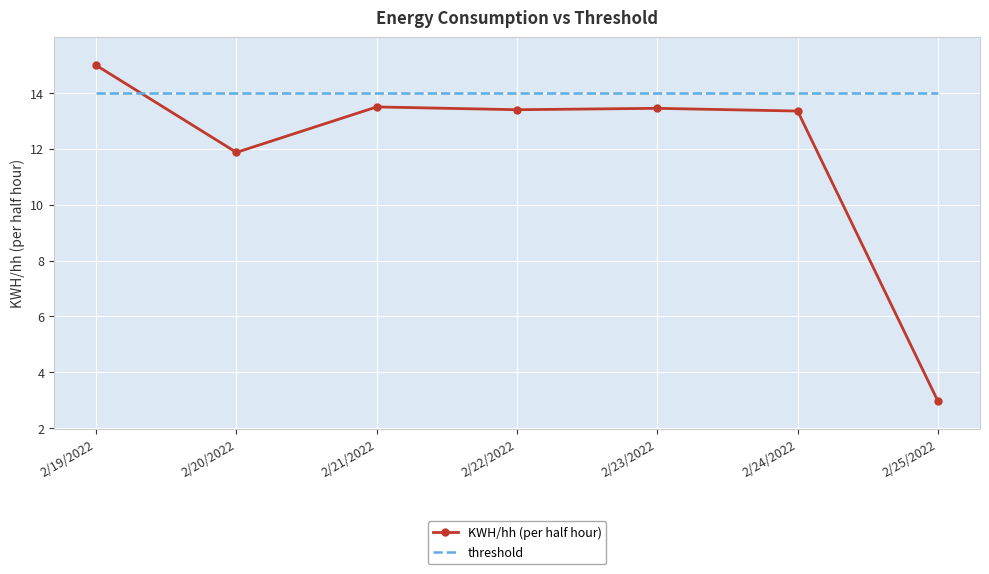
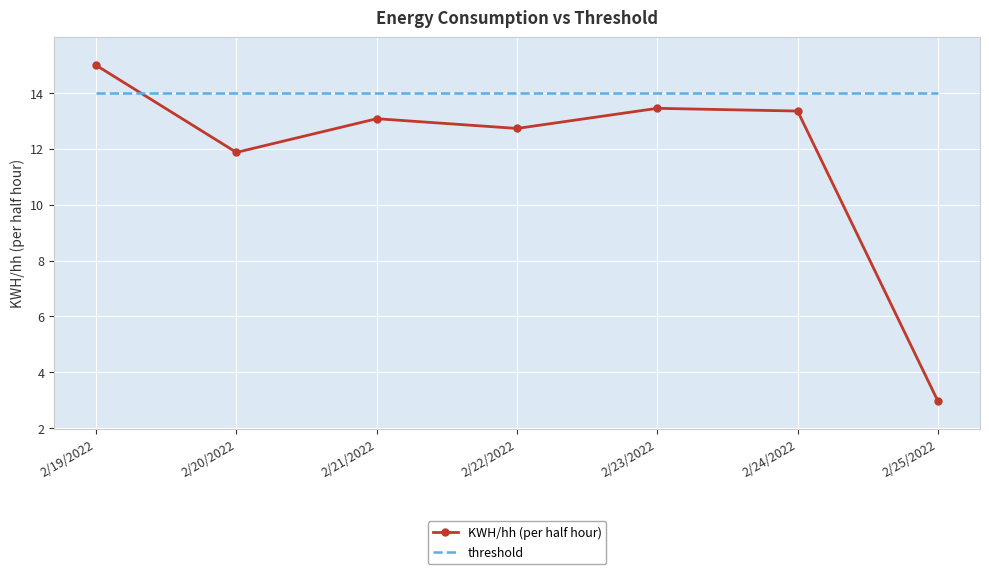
  {
    "KWH/hh (per half hour)": {
      "2/19/2022": 15.0,
      "2/20/2022": 11.9,
-     "2/21/2022": 13.5,
-     "2/22/2022": 13.4,
+     "2/21/2022": 13.1,
+     "2/22/2022": 12.7,
      "2/23/2022": 13.5,
      "2/24/2022": 13.4,
      "2/25/2022": 3.0
    },
    "threshold": {
      "2/19/2022": 14.0,
      "2/20/2022": 14.0,
      "2/21/2022": 14.0,
      "2/22/2022": 14.0,
      "2/23/2022": 14.0,
      "2/24/2022": 14.0,
      "2/25/2022": 14.0
    }
  }
